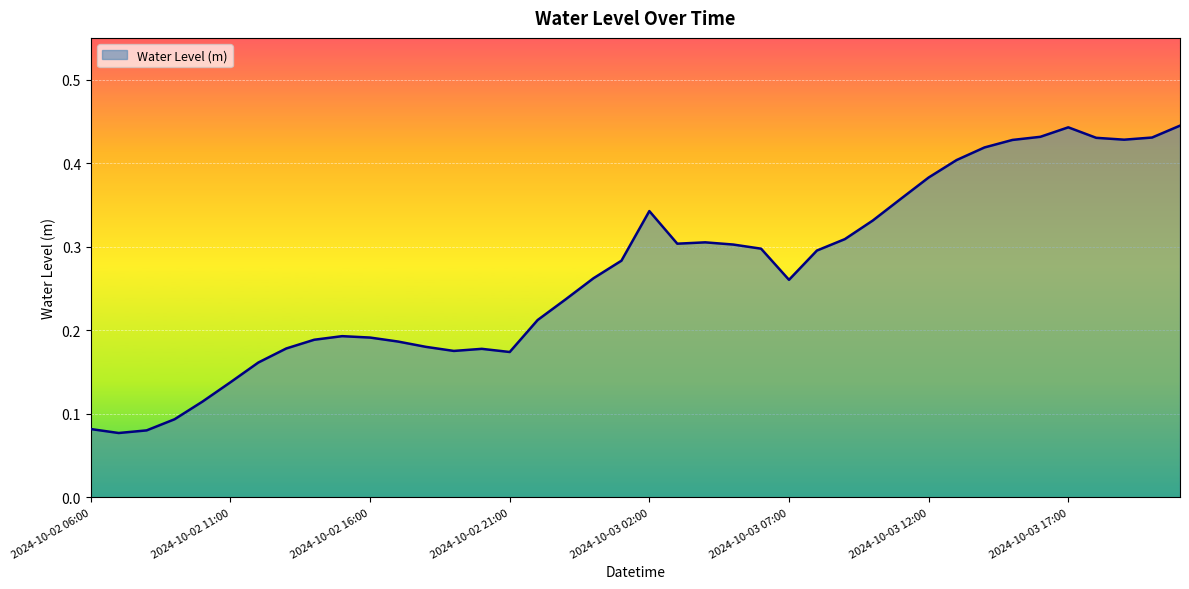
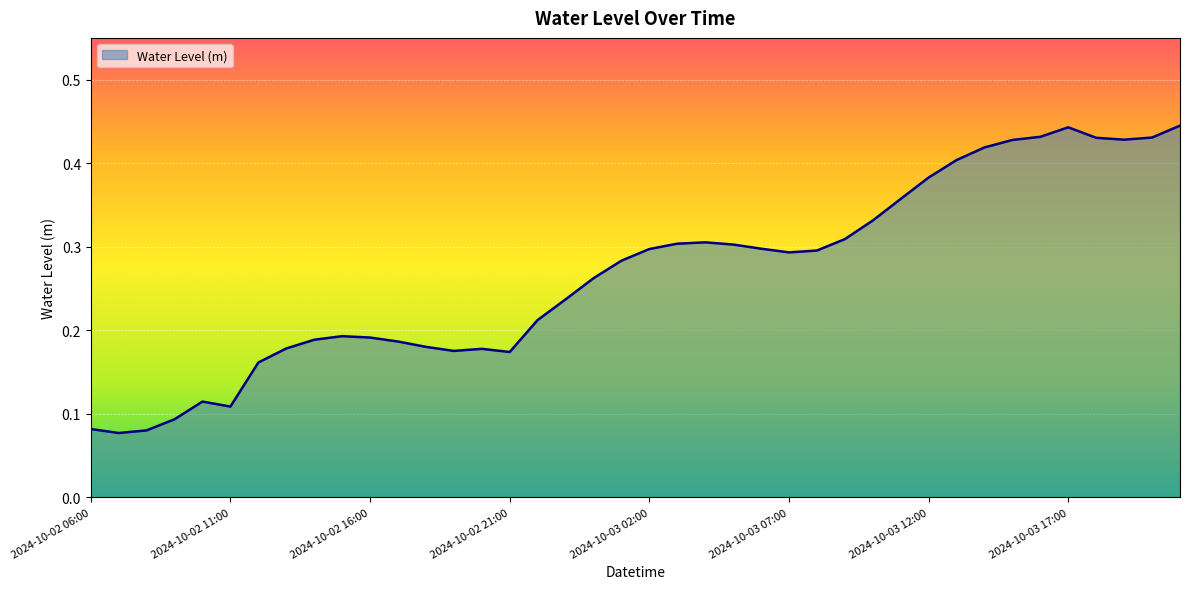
  {
    "2024-10-02 06:00": 0.08,
-   "2024-10-02 11:00": 0.14,
+   "2024-10-02 11:00": 0.11,
    "2024-10-02 16:00": 0.19,
    "2024-10-02 21:00": 0.17,
-   "2024-10-03 02:00": 0.34,
-   "2024-10-03 07:00": 0.26,
+   "2024-10-03 02:00": 0.30,
+   "2024-10-03 07:00": 0.29,
    "2024-10-03 12:00": 0.38,
    "2024-10-03 17:00": 0.44
  }
